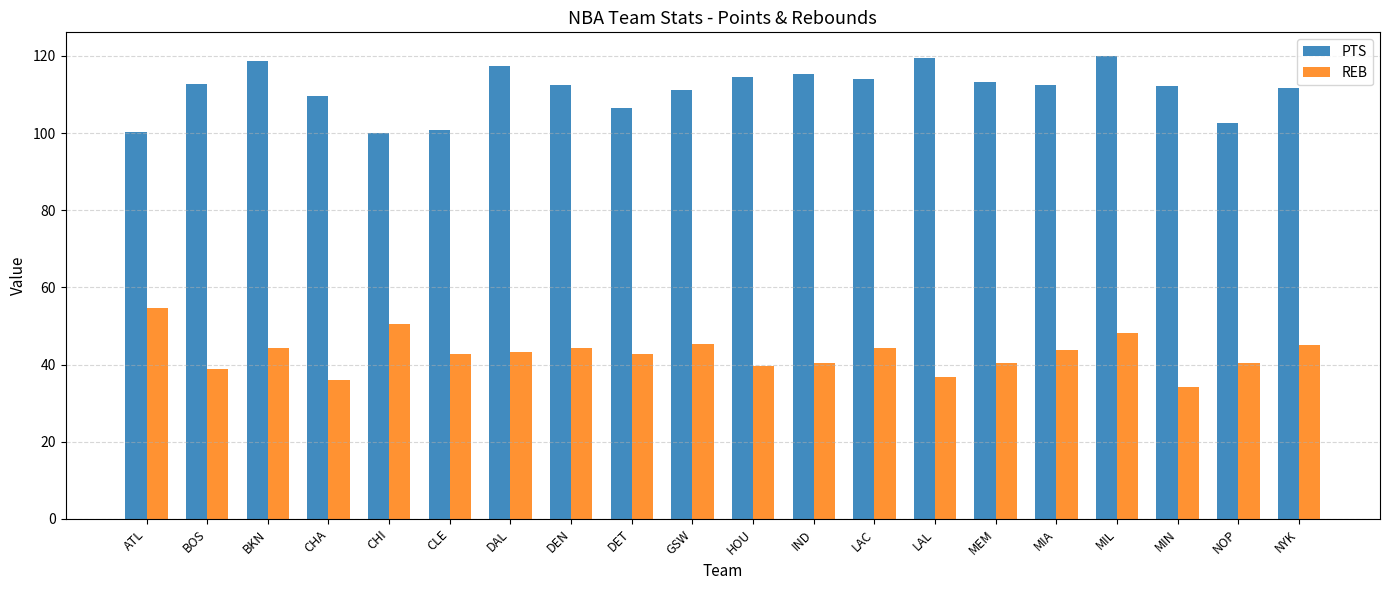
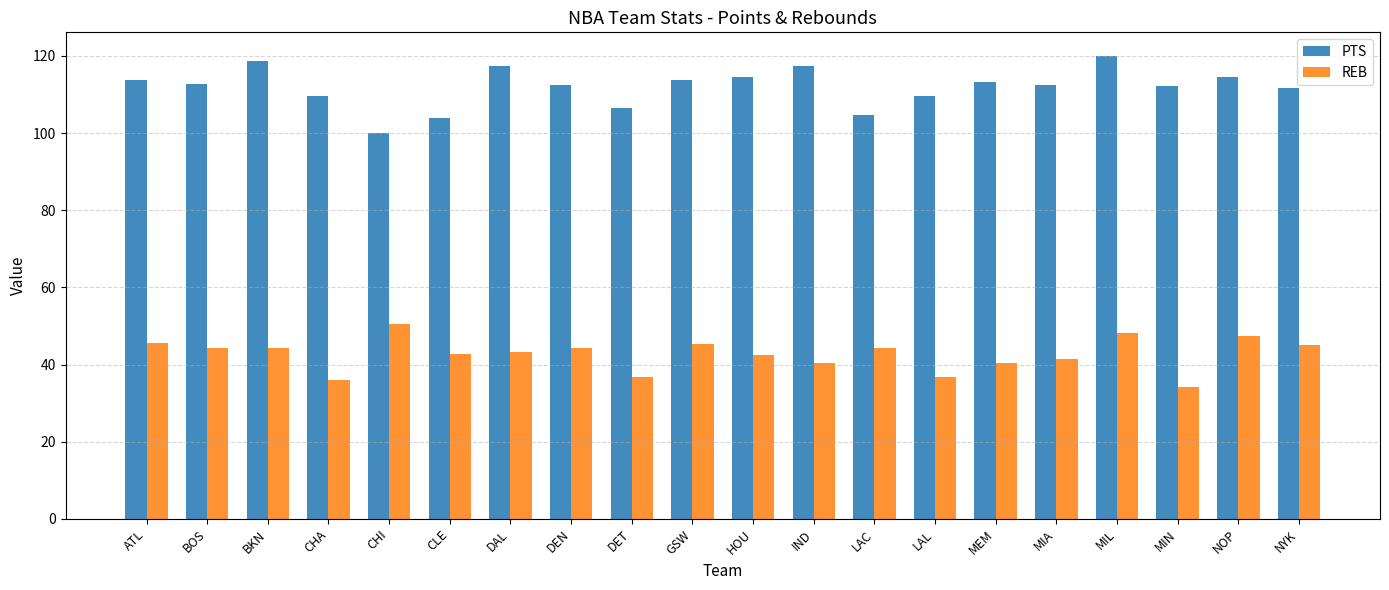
  {
    "PTS": {
-     "ATL": 100,
+     "ATL": 114,
      "BOS": 113,
      "BKN": 119,
      "CHA": 110,
      "CHI": 100,
-     "CLE": 101,
+     "CLE": 104,
      "DAL": 117,
      "DEN": 112,
      "DET": 107,
-     "GSW": 111,
+     "GSW": 114,
      "HOU": 115,
-     "IND": 115,
-     "LAC": 114,
-     "LAL": 119,
+     "IND": 118,
+     "LAC": 105,
+     "LAL": 110,
      "MEM": 113,
      "MIA": 113,
      "MIL": 120,
      "MIN": 112,
-     "NOP": 103,
+     "NOP": 115,
      "NYK": 112
    },
    "REB": {
-     "ATL": 55,
-     "BOS": 39,
+     "ATL": 46,
+     "BOS": 44,
      "BKN": 44,
      "CHA": 36,
      "CHI": 51,
      "CLE": 43,
      "DAL": 43,
      "DEN": 44,
-     "DET": 43,
+     "DET": 37,
      "GSW": 45,
-     "HOU": 40,
+     "HOU": 43,
      "IND": 40,
      "LAC": 44,
      "LAL": 37,
      "MEM": 41,
-     "MIA": 44,
+     "MIA": 42,
      "MIL": 48,
      "MIN": 34,
-     "NOP": 41,
+     "NOP": 47,
      "NYK": 45
    }
  }
